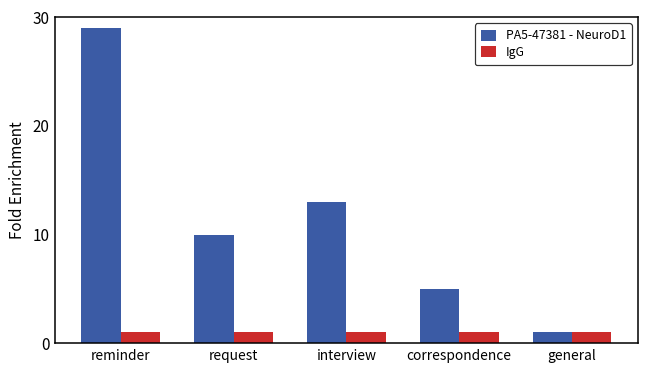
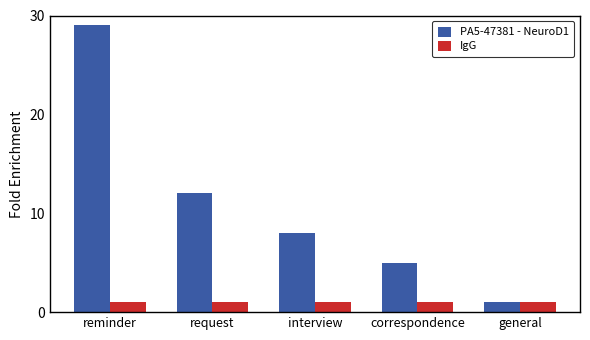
  {
    "PA5-47381 - NeuroD1": {
      "reminder": 29,
-     "request": 10,
-     "interview": 13,
+     "request": 12,
+     "interview": 8,
      "correspondence": 5,
      "general": 1
    },
    "IgG": {
      "reminder": 1,
      "request": 1,
      "interview": 1,
      "correspondence": 1,
      "general": 1
    }
  }
